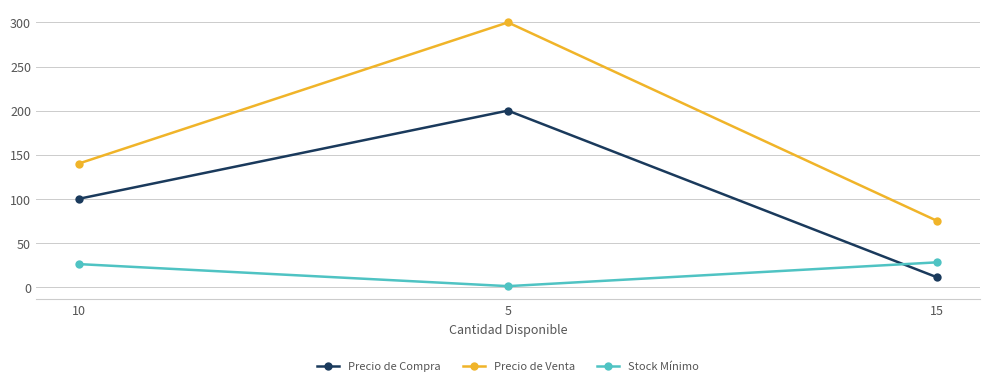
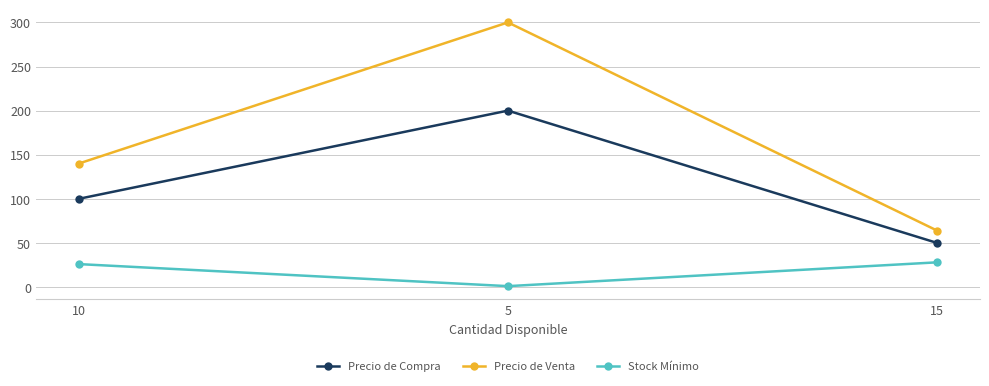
  {
    "Precio de Compra": {
      "10": 100,
      "5": 200,
-     "15": 10
+     "15": 50
    },
    "Precio de Venta": {
      "10": 140,
      "5": 300,
-     "15": 80
+     "15": 60
    },
    "Stock Mínimo": {
      "10": 30,
      "5": 0,
      "15": 30
    }
  }
